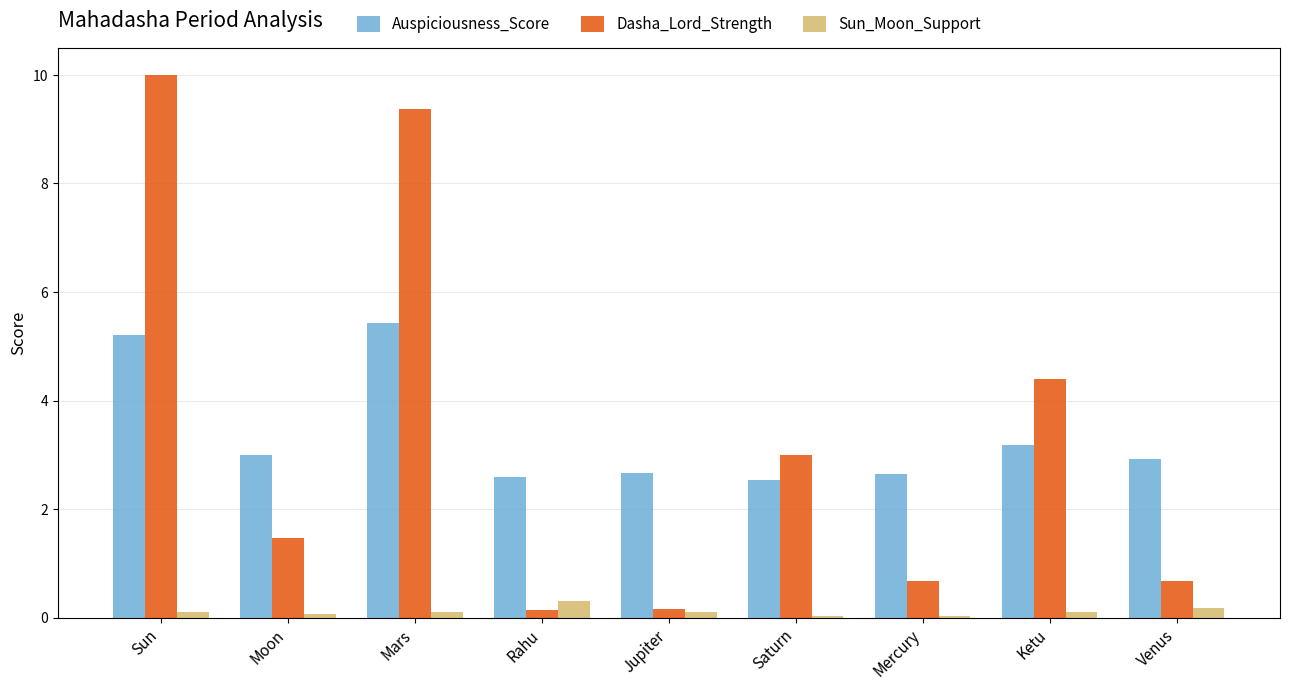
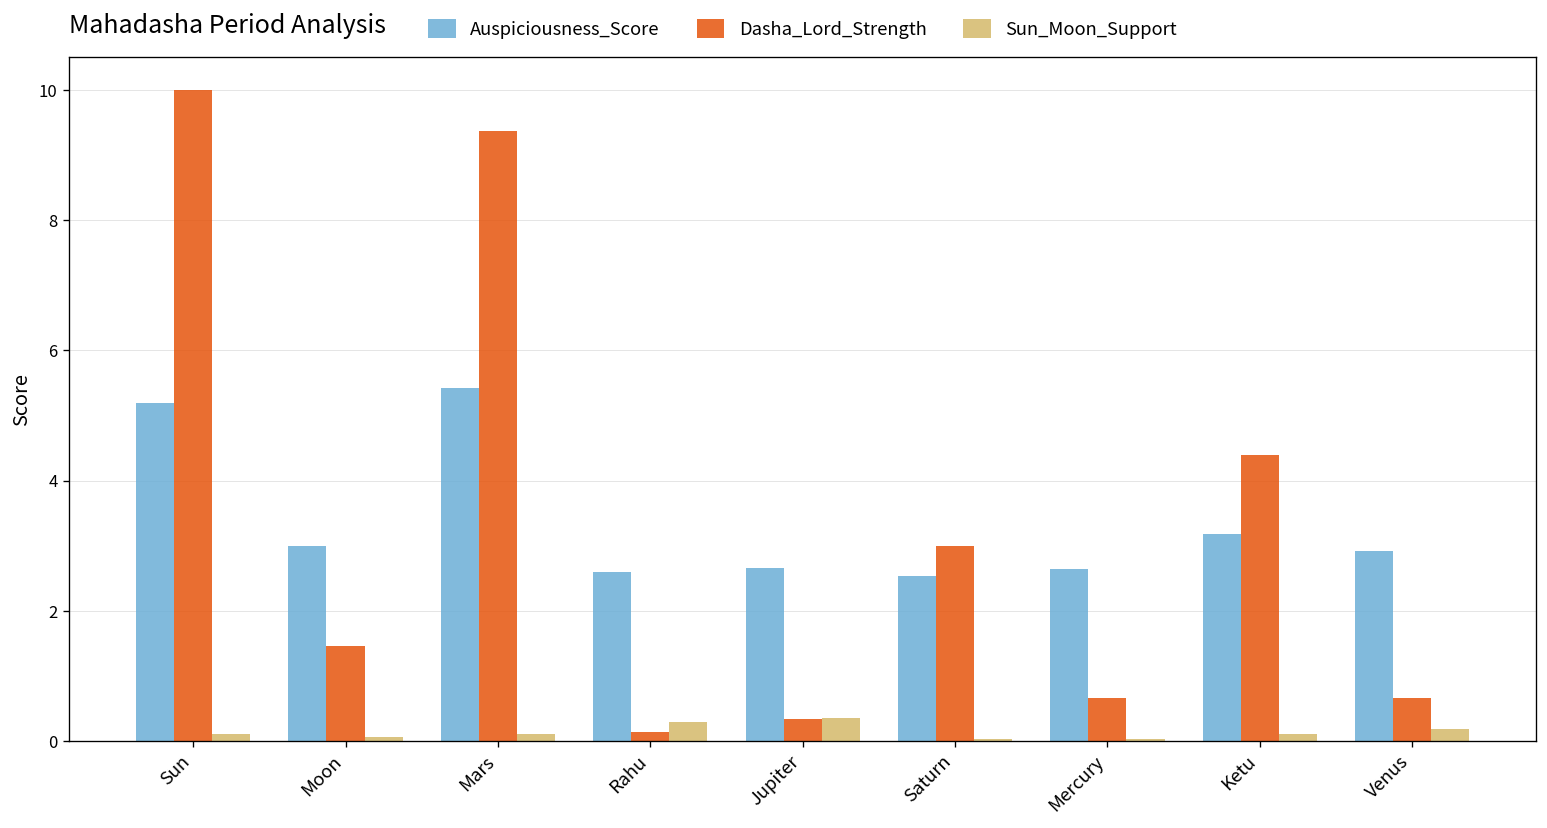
  {
    "Auspiciousness_Score": {
      "Sun": 5.2,
      "Moon": 3.0,
      "Mars": 5.4,
      "Rahu": 2.6,
      "Jupiter": 2.7,
      "Saturn": 2.5,
      "Mercury": 2.7,
      "Ketu": 3.2,
      "Venus": 2.9
    },
    "Dasha_Lord_Strength": {
      "Sun": 10.0,
      "Moon": 1.5,
      "Mars": 9.4,
      "Rahu": 0.1,
-     "Jupiter": 0.2,
+     "Jupiter": 0.3,
      "Saturn": 3.0,
      "Mercury": 0.7,
      "Ketu": 4.4,
      "Venus": 0.7
    },
    "Sun_Moon_Support": {
      "Sun": 0.1,
      "Moon": 0.1,
      "Mars": 0.1,
      "Rahu": 0.3,
-     "Jupiter": 0.1,
+     "Jupiter": 0.4,
      "Ketu": 0.1,
      "Venus": 0.2
    }
  }
